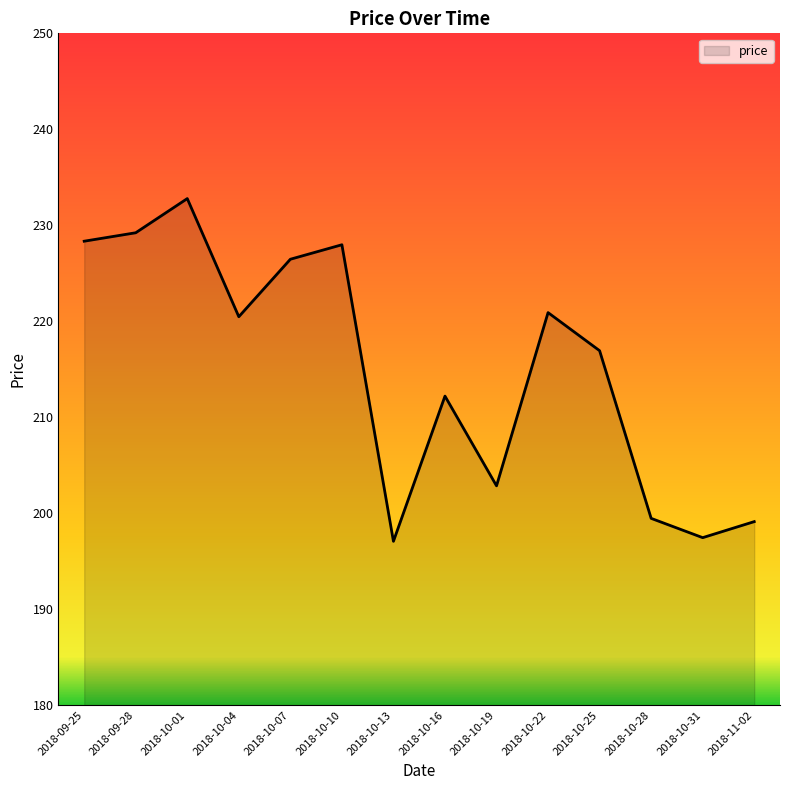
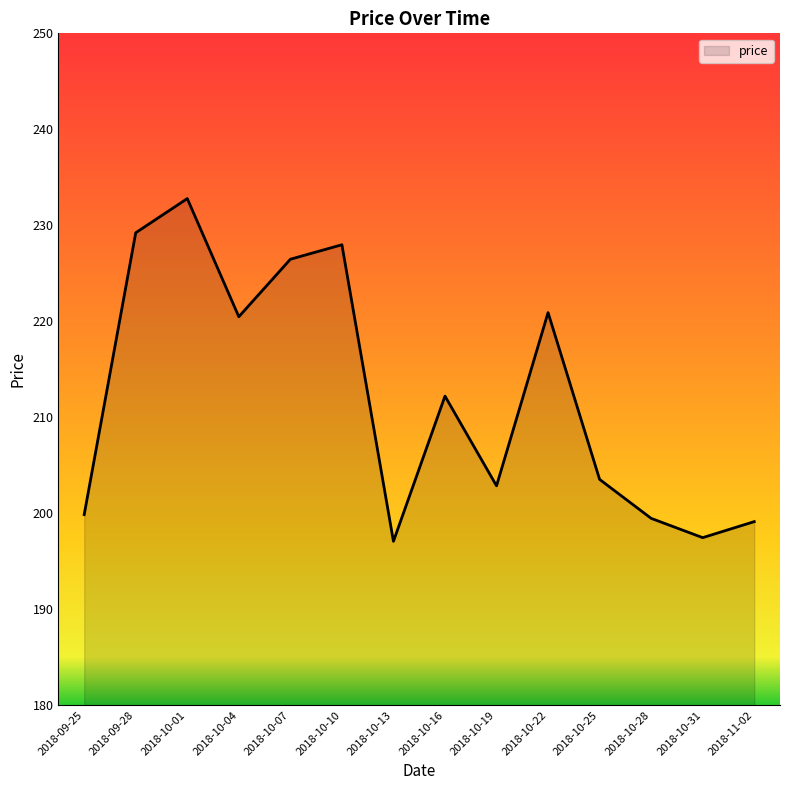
  {
-   "2018-09-25": 228,
+   "2018-09-25": 200,
    "2018-09-28": 229,
    "2018-10-01": 233,
    "2018-10-04": 220,
    "2018-10-07": 226,
    "2018-10-10": 228,
    "2018-10-13": 197,
    "2018-10-16": 212,
    "2018-10-19": 203,
    "2018-10-22": 221,
-   "2018-10-25": 217,
+   "2018-10-25": 204,
    "2018-10-28": 199,
    "2018-10-31": 197,
    "2018-11-02": 199
  }
